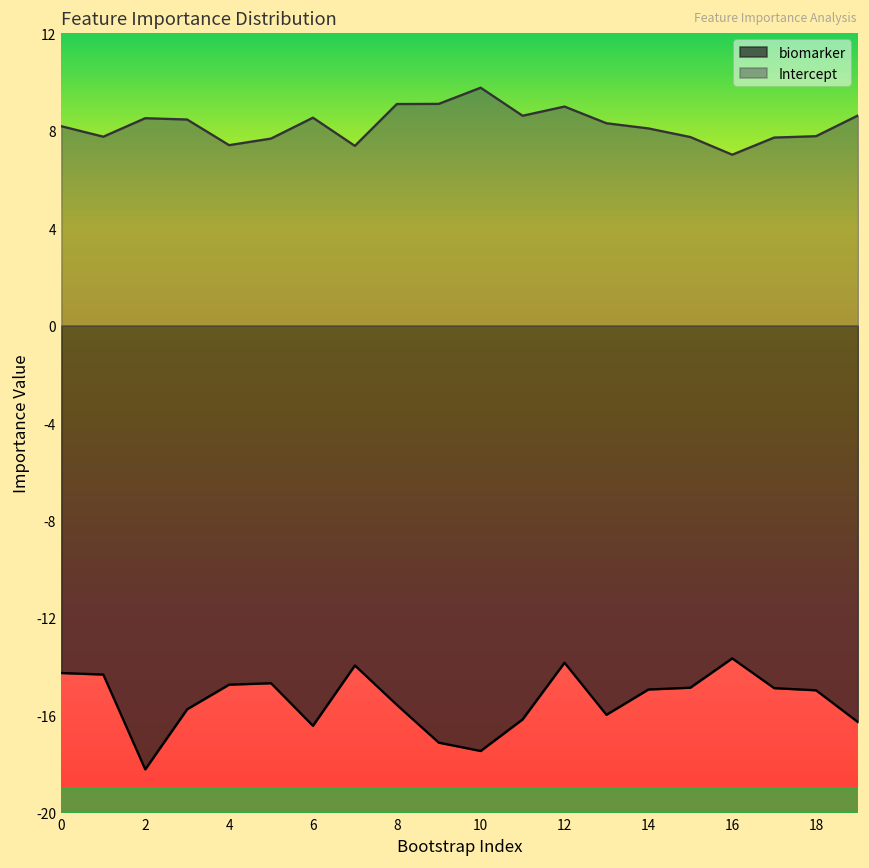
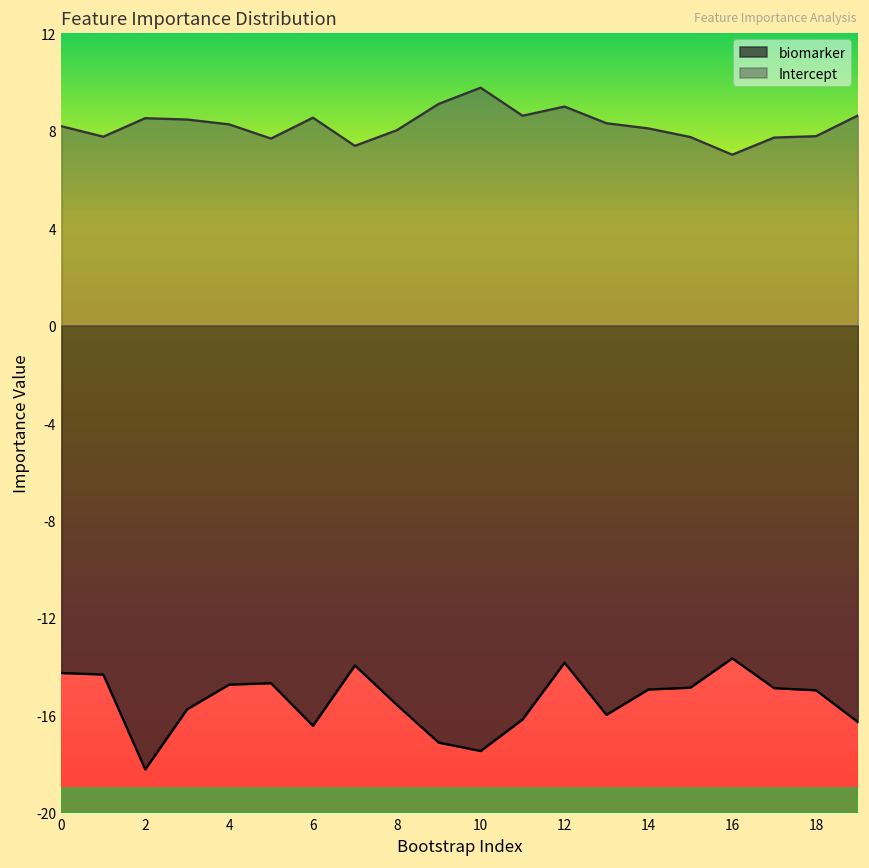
  {
    "Intercept": {
      "0": 8.2,
      "2": 8.5,
-     "4": 7.4,
+     "4": 8.3,
      "6": 8.5,
-     "8": 9.1,
+     "8": 8.0,
      "10": 9.8,
      "12": 9.0,
      "14": 8.1,
      "16": 7.0,
      "18": 7.8
    }
  }
